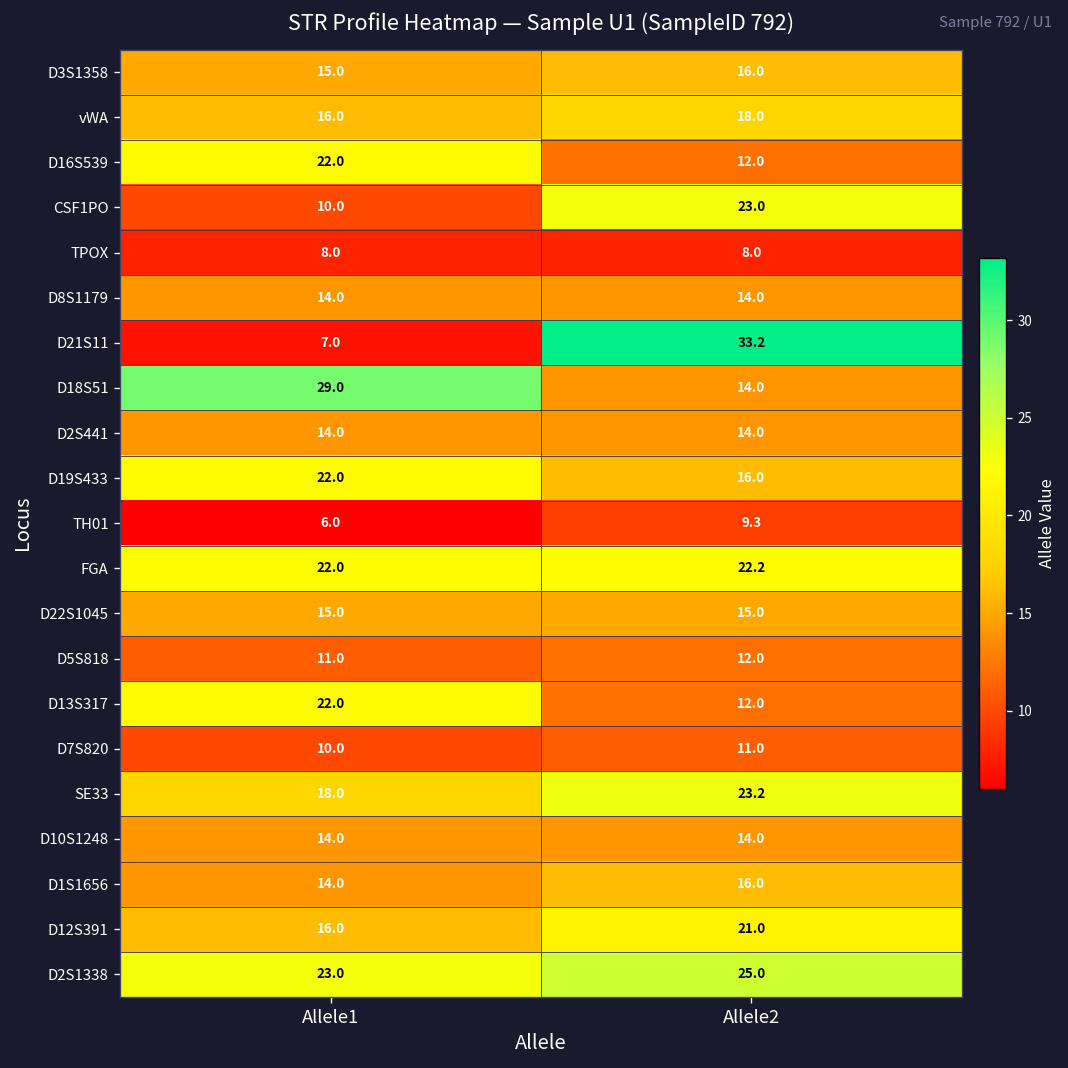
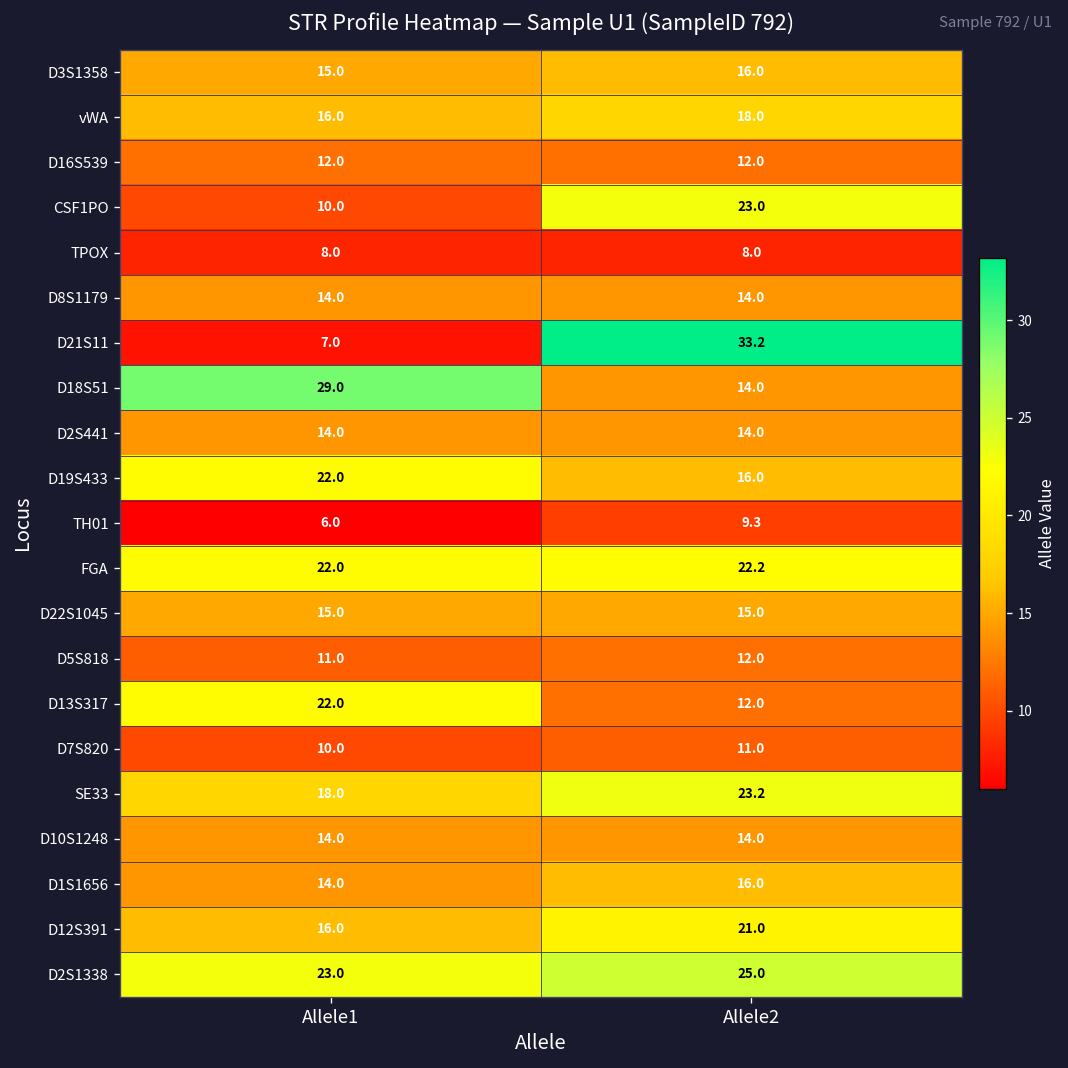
  {
    "D3S1358": {
      "Allele1": 15.0,
      "Allele2": 16.0
    },
    "vWA": {
      "Allele1": 16.0,
      "Allele2": 18.0
    },
    "D16S539": {
-     "Allele1": 22.0,
+     "Allele1": 12.0,
      "Allele2": 12.0
    },
    "CSF1PO": {
      "Allele1": 10.0,
      "Allele2": 23.0
    },
    "TPOX": {
      "Allele1": 8.0,
      "Allele2": 8.0
    },
    "D8S1179": {
      "Allele1": 14.0,
      "Allele2": 14.0
    },
    "D21S11": {
      "Allele1": 7.0,
      "Allele2": 33.2
    },
    "D18S51": {
      "Allele1": 29.0,
      "Allele2": 14.0
    },
    "D2S441": {
      "Allele1": 14.0,
      "Allele2": 14.0
    },
    "D19S433": {
      "Allele1": 22.0,
      "Allele2": 16.0
    },
    "TH01": {
      "Allele1": 6.0,
      "Allele2": 9.3
    },
    "FGA": {
      "Allele1": 22.0,
      "Allele2": 22.2
    },
    "D22S1045": {
      "Allele1": 15.0,
      "Allele2": 15.0
    },
    "D5S818": {
      "Allele1": 11.0,
      "Allele2": 12.0
    },
    "D13S317": {
      "Allele1": 22.0,
      "Allele2": 12.0
    },
    "D7S820": {
      "Allele1": 10.0,
      "Allele2": 11.0
    },
    "SE33": {
      "Allele1": 18.0,
      "Allele2": 23.2
    },
    "D10S1248": {
      "Allele1": 14.0,
      "Allele2": 14.0
    },
    "D1S1656": {
      "Allele1": 14.0,
      "Allele2": 16.0
    },
    "D12S391": {
      "Allele1": 16.0,
      "Allele2": 21.0
    },
    "D2S1338": {
      "Allele1": 23.0,
      "Allele2": 25.0
    }
  }
